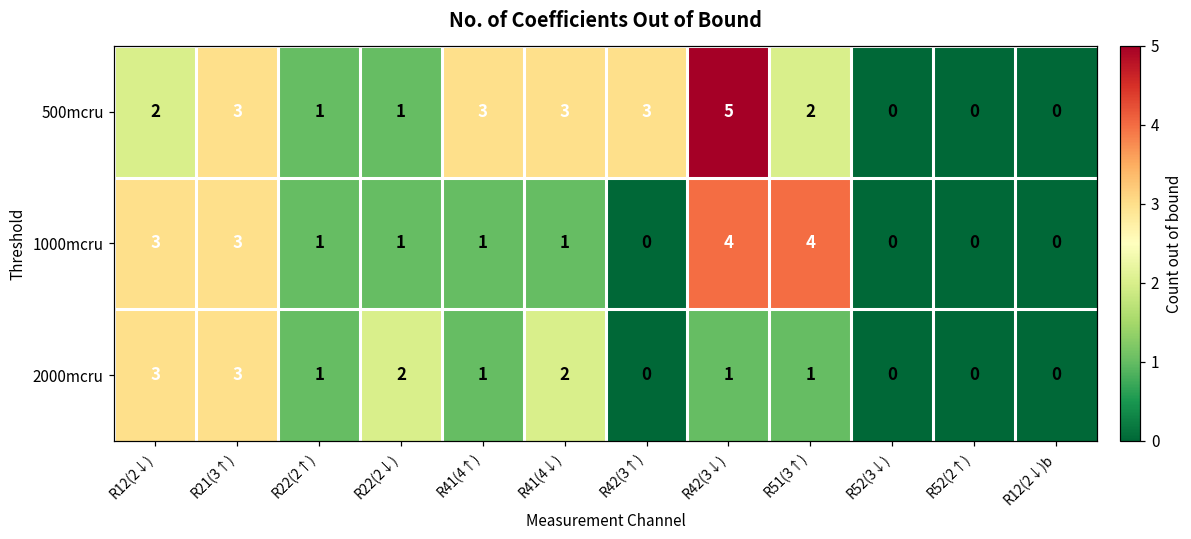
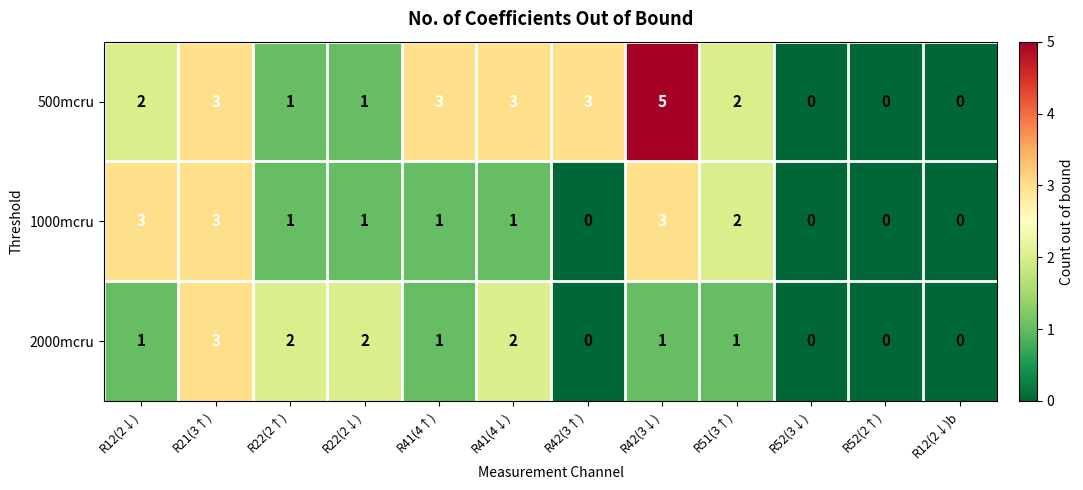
  {
    "500mcru": {
      "R12(2↓)": 2,
      "R21(3↑)": 3,
      "R22(2↑)": 1,
      "R22(2↓)": 1,
      "R41(4↑)": 3,
      "R41(4↓)": 3,
      "R42(3↑)": 3,
      "R42(3↓)": 5,
      "R51(3↑)": 2,
      "R52(3↓)": 0,
      "R52(2↑)": 0,
      "R12(2↓)b": 0
    },
    "1000mcru": {
      "R12(2↓)": 3,
      "R21(3↑)": 3,
      "R22(2↑)": 1,
      "R22(2↓)": 1,
      "R41(4↑)": 1,
      "R41(4↓)": 1,
      "R42(3↑)": 0,
-     "R42(3↓)": 4,
-     "R51(3↑)": 4,
+     "R42(3↓)": 3,
+     "R51(3↑)": 2,
      "R52(3↓)": 0,
      "R52(2↑)": 0,
      "R12(2↓)b": 0
    },
    "2000mcru": {
-     "R12(2↓)": 3,
+     "R12(2↓)": 1,
      "R21(3↑)": 3,
-     "R22(2↑)": 1,
+     "R22(2↑)": 2,
      "R22(2↓)": 2,
      "R41(4↑)": 1,
      "R41(4↓)": 2,
      "R42(3↑)": 0,
      "R42(3↓)": 1,
      "R51(3↑)": 1,
      "R52(3↓)": 0,
      "R52(2↑)": 0,
      "R12(2↓)b": 0
    }
  }
